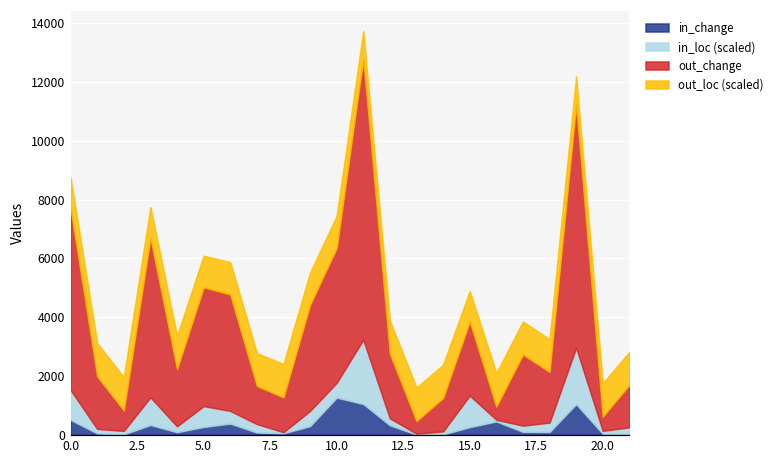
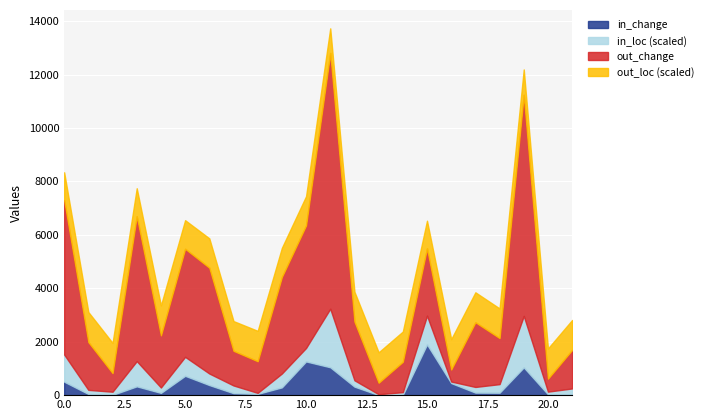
  {
    "in_change": {
      "0.0": 500,
-     "5.0": 300,
+     "5.0": 700,
      "10.0": 1300,
-     "15.0": 300
+     "15.0": 1900
    },
    "in_loc (scaled)": {
      "0.0": 1000,
      "5.0": 700,
      "10.0": 500,
      "15.0": 1100,
      "20.0": 100
    },
    "out_change": {
-     "0.0": 6200,
+     "0.0": 5800,
      "5.0": 4000,
      "10.0": 4600,
      "15.0": 2500,
      "20.0": 500
    },
    "out_loc (scaled)": {
      "0.0": 1000,
      "5.0": 1100,
      "10.0": 1100,
      "15.0": 1000,
      "20.0": 1100
    }
  }
